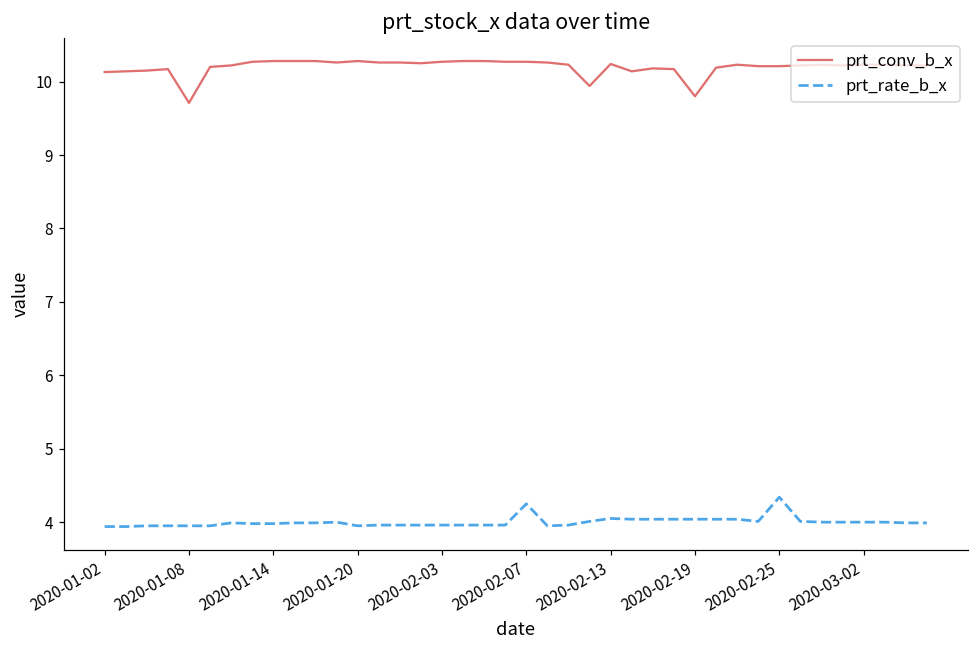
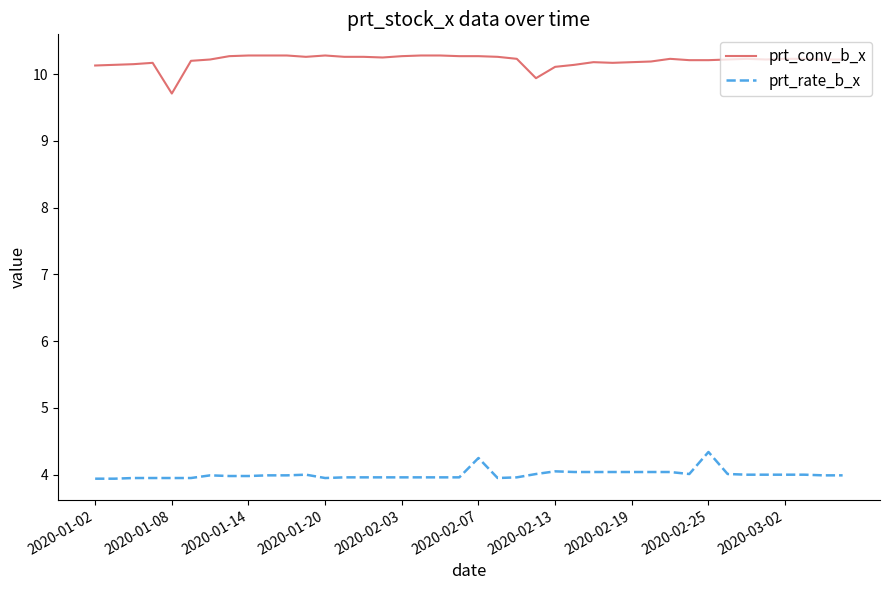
  {
    "prt_conv_b_x": {
      "2020-01-02": 10.1,
      "2020-01-08": 9.7,
      "2020-01-14": 10.3,
      "2020-01-20": 10.3,
      "2020-02-03": 10.3,
      "2020-02-07": 10.3,
-     "2020-02-13": 10.2,
-     "2020-02-19": 9.8,
+     "2020-02-13": 10.1,
+     "2020-02-19": 10.2,
      "2020-02-25": 10.2
    },
    "prt_rate_b_x": {
      "2020-01-02": 3.9,
      "2020-01-08": 4.0,
      "2020-01-14": 4.0,
      "2020-01-20": 4.0,
      "2020-02-03": 4.0,
      "2020-02-07": 4.3,
      "2020-02-13": 4.1,
      "2020-02-19": 4.0,
      "2020-02-25": 4.3,
      "2020-03-02": 4.0
    }
  }
